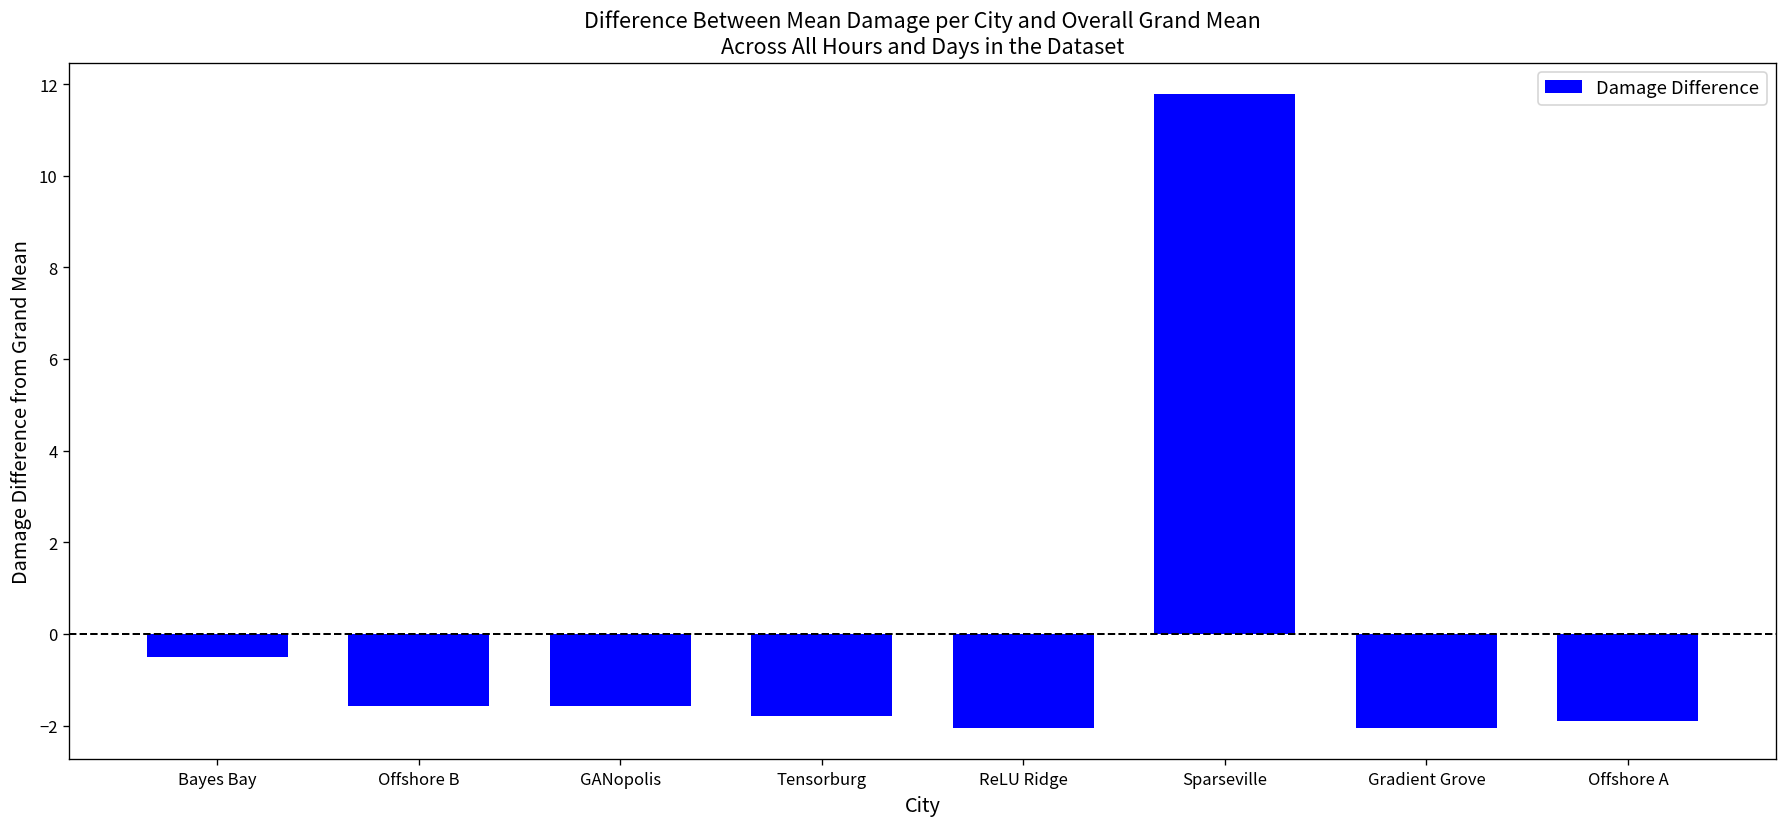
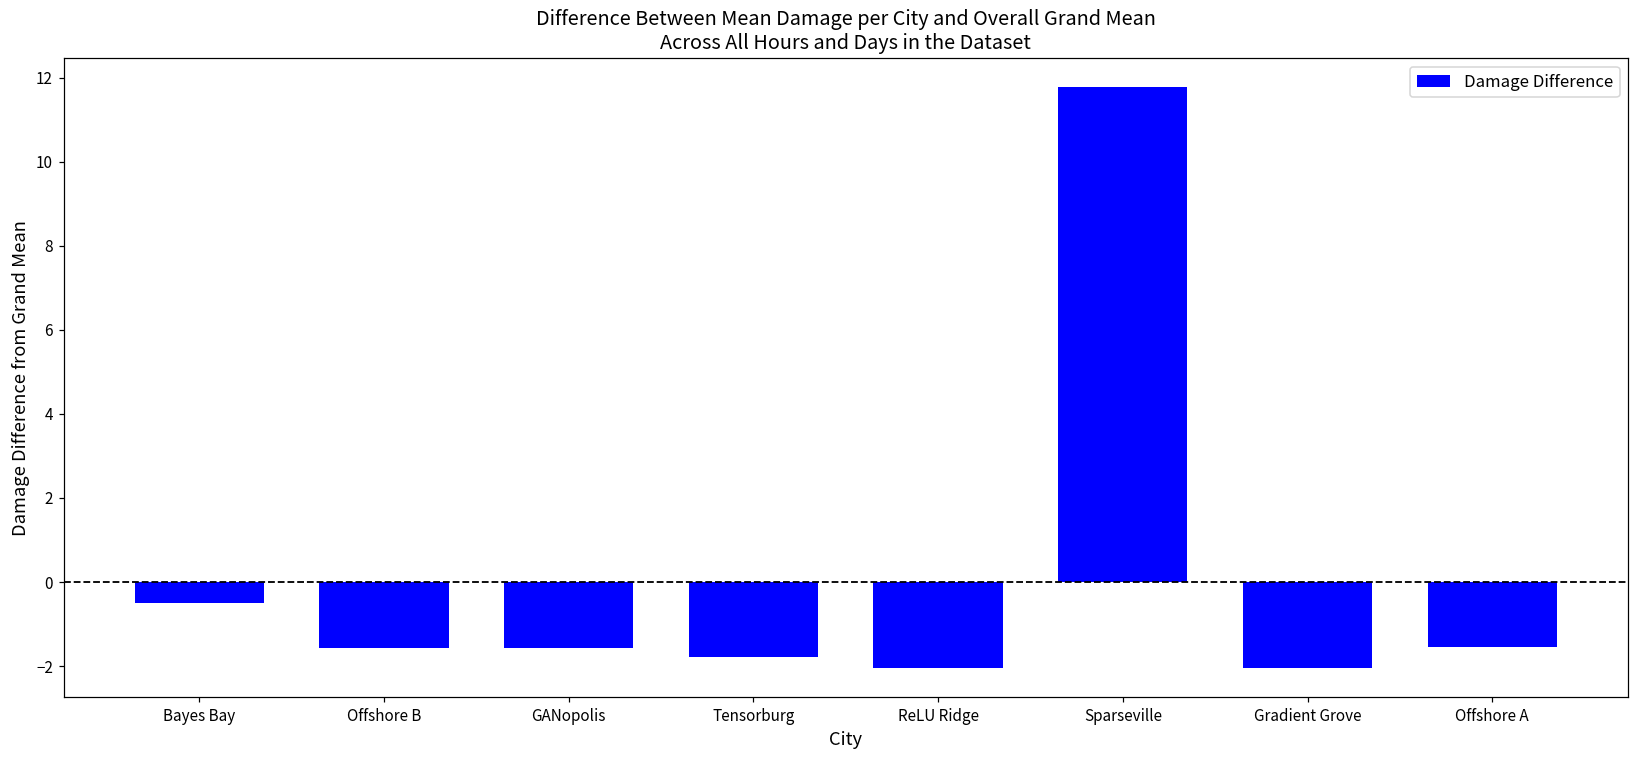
  {
    "Bayes Bay": -0.5,
    "Offshore B": -1.6,
    "GANopolis": -1.6,
    "Tensorburg": -1.8,
    "ReLU Ridge": -2.0,
    "Sparseville": 11.8,
    "Gradient Grove": -2.0,
-   "Offshore A": -1.9
+   "Offshore A": -1.5
  }
